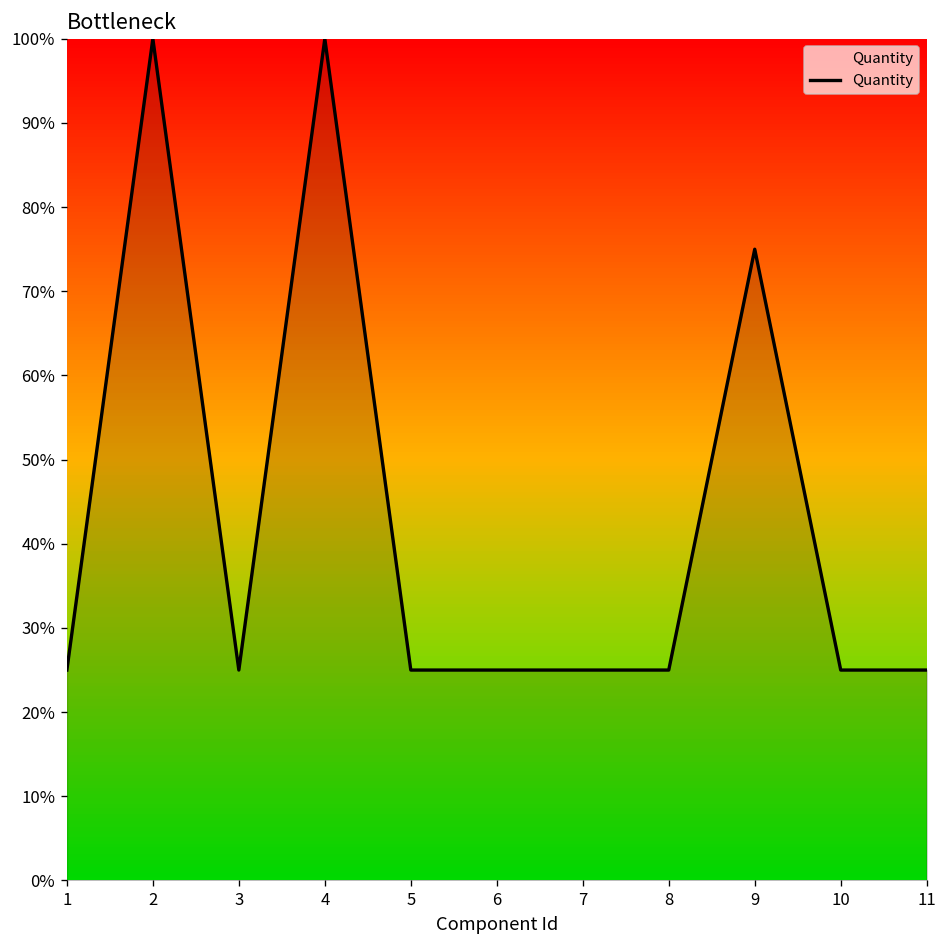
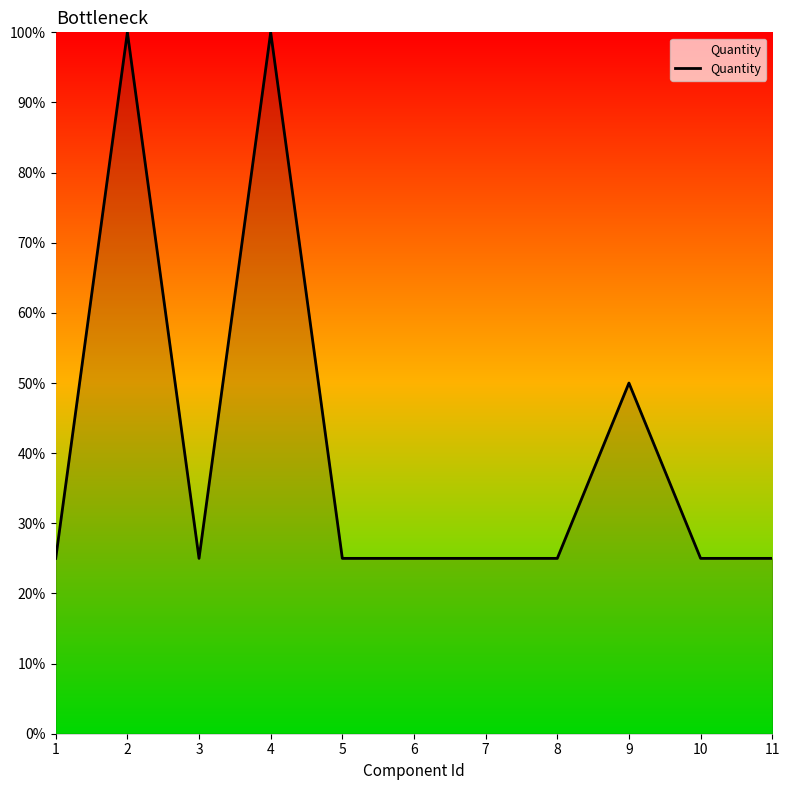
  {
    "1": "25%",
    "2": "100%",
    "3": "25%",
    "4": "100%",
    "5": "25%",
    "6": "25%",
    "7": "25%",
    "8": "25%",
-   "9": "75%",
+   "9": "50%",
    "10": "25%",
    "11": "25%"
  }
